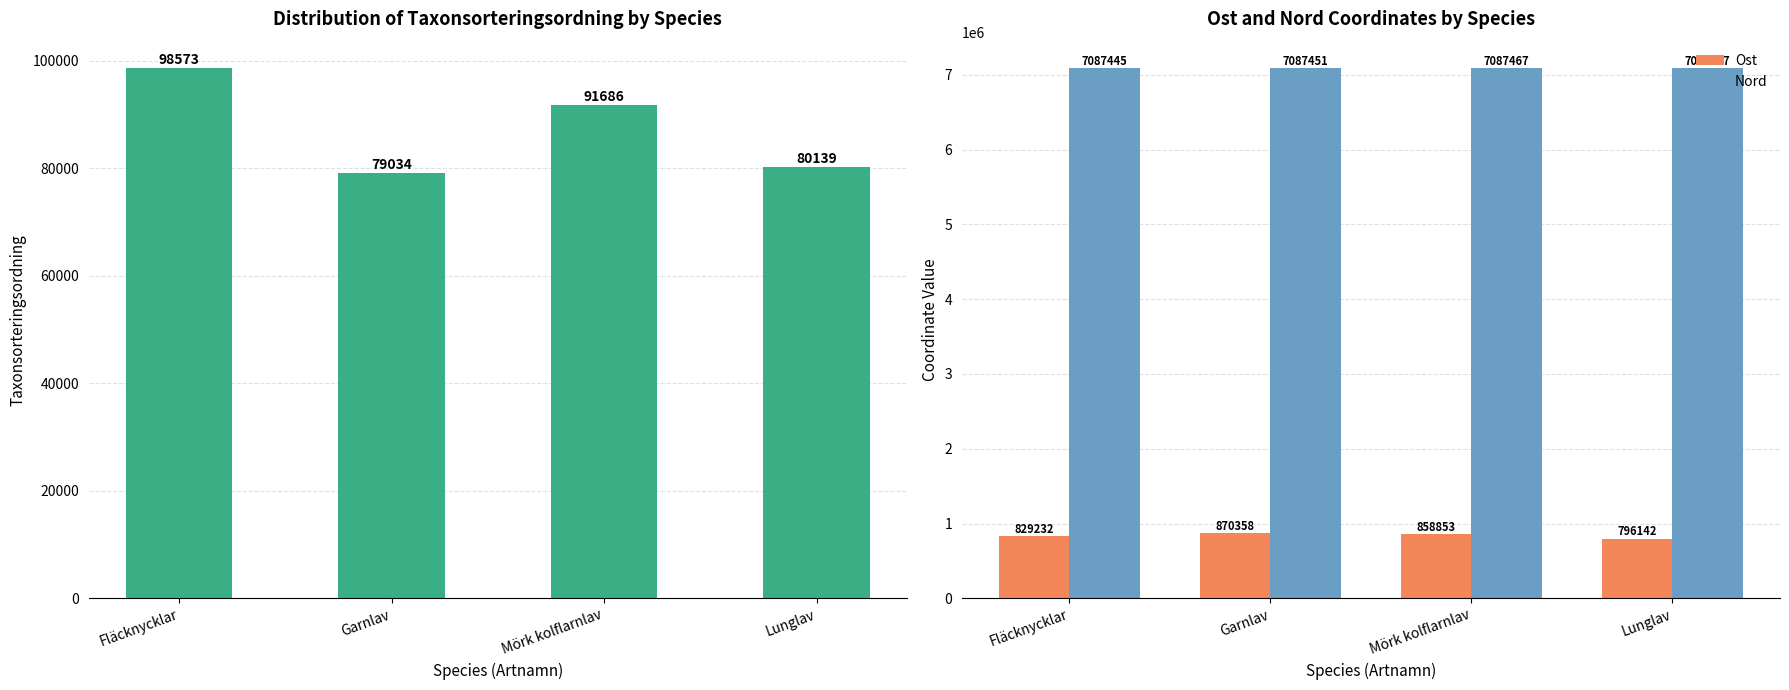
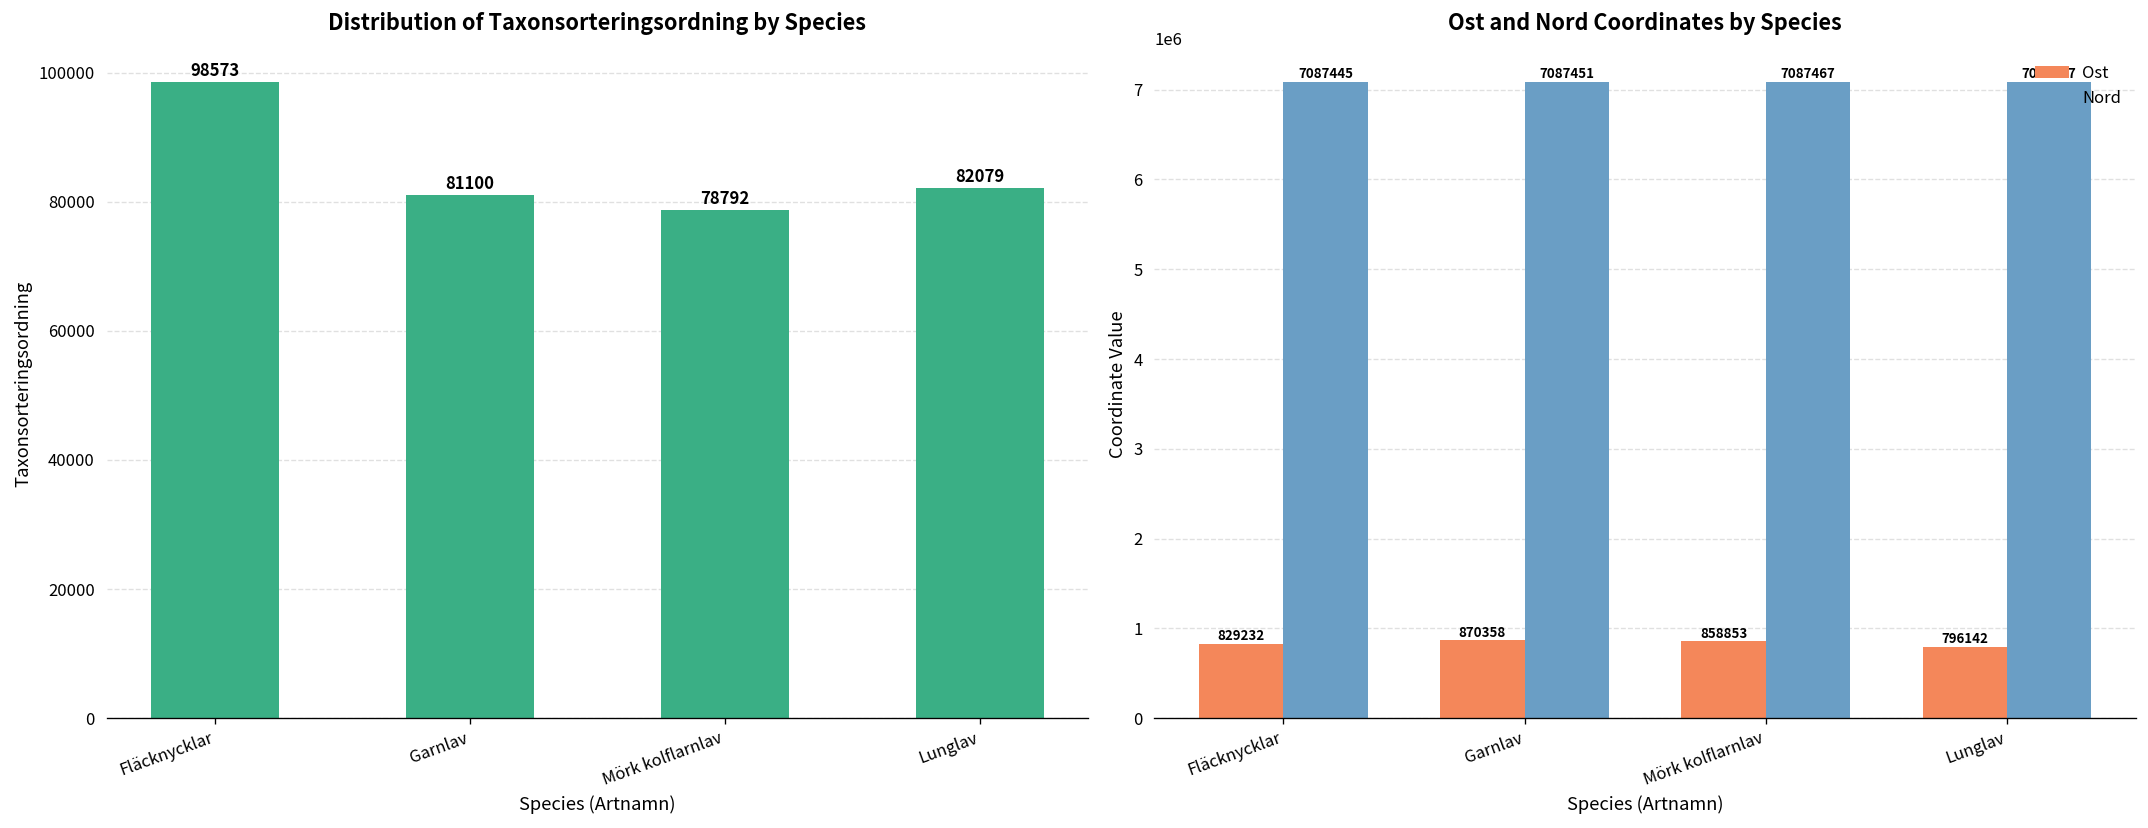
  {
    "Distribution of Taxonsorteringsordning by Species": {
      "Fläcknycklar": 98573,
-     "Garnlav": 79034,
-     "Mörk kolflarnlav": 91686,
-     "Lunglav": 80139
+     "Garnlav": 81100,
+     "Mörk kolflarnlav": 78792,
+     "Lunglav": 82079
    },
    "Ost and Nord Coordinates by Species": {
      "Ost": {
        "Fläcknycklar": 829232,
        "Garnlav": 870358,
        "Mörk kolflarnlav": 858853,
        "Lunglav": 796142
      },
      "Nord": {
        "Fläcknycklar": 7087445,
        "Garnlav": 7087451,
        "Mörk kolflarnlav": 7087467,
        "Lunglav": 7087467
      }
    }
  }
